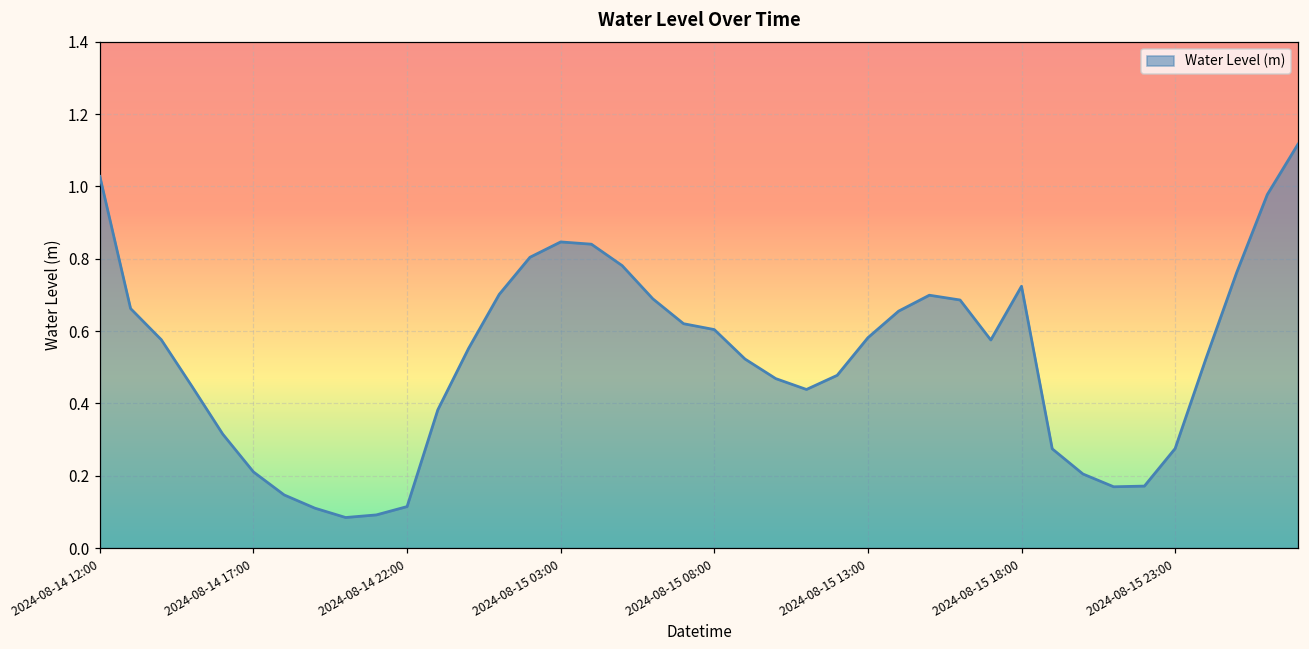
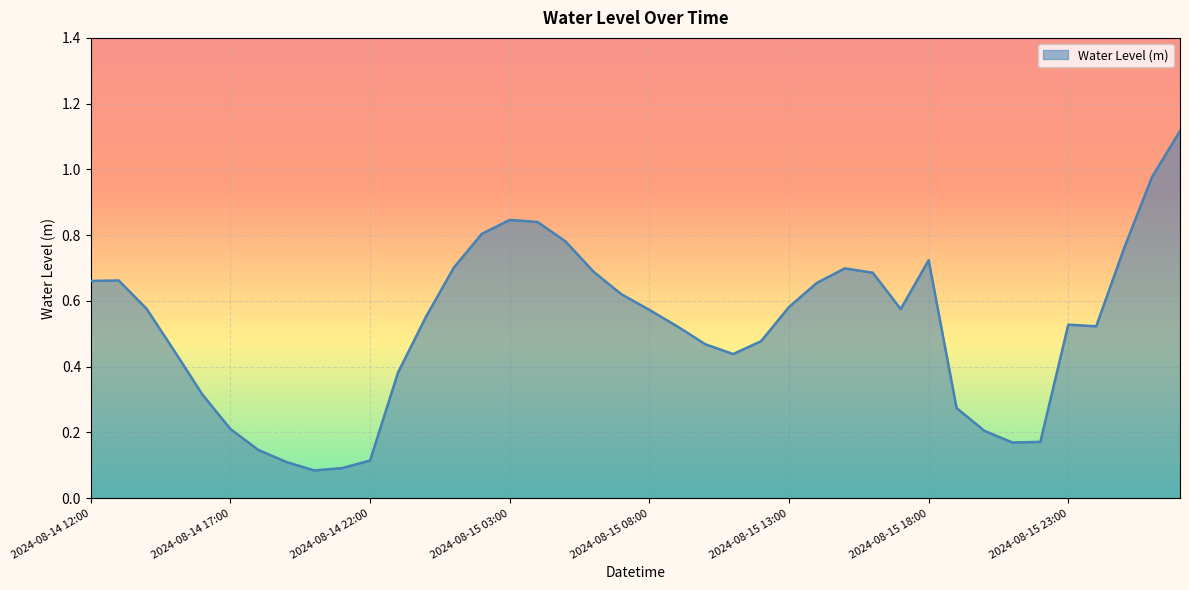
  {
-   "2024-08-14 12:00": 1.03,
+   "2024-08-14 12:00": 0.66,
    "2024-08-14 17:00": 0.21,
    "2024-08-14 22:00": 0.11,
    "2024-08-15 03:00": 0.85,
-   "2024-08-15 08:00": 0.60,
+   "2024-08-15 08:00": 0.57,
    "2024-08-15 13:00": 0.58,
    "2024-08-15 18:00": 0.72,
-   "2024-08-15 23:00": 0.28
+   "2024-08-15 23:00": 0.53
  }
